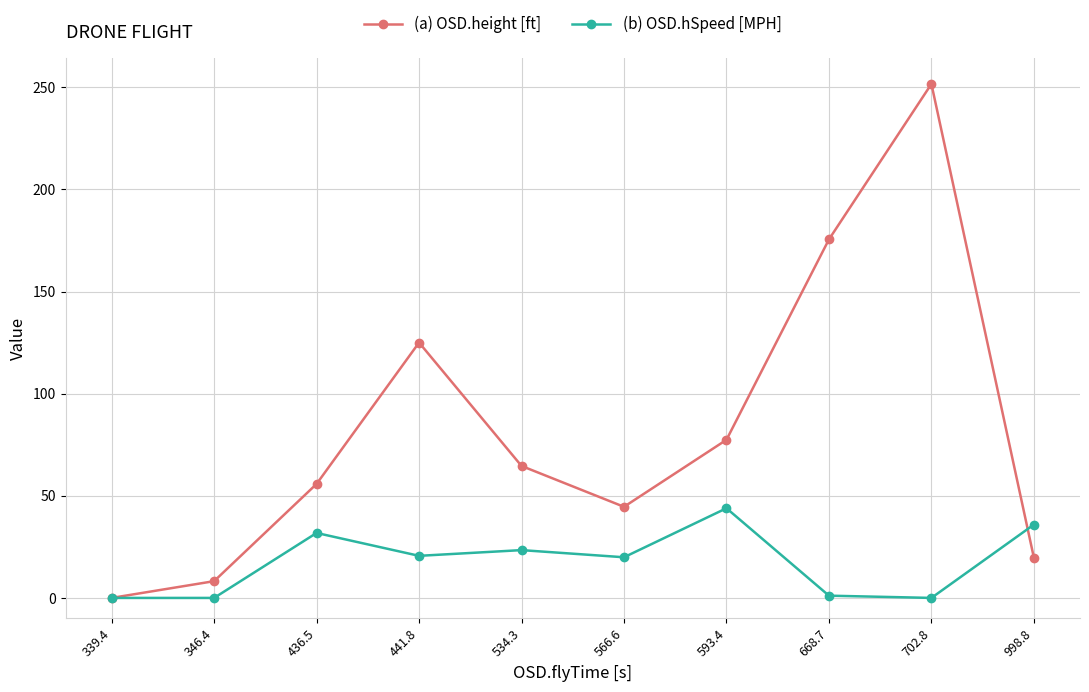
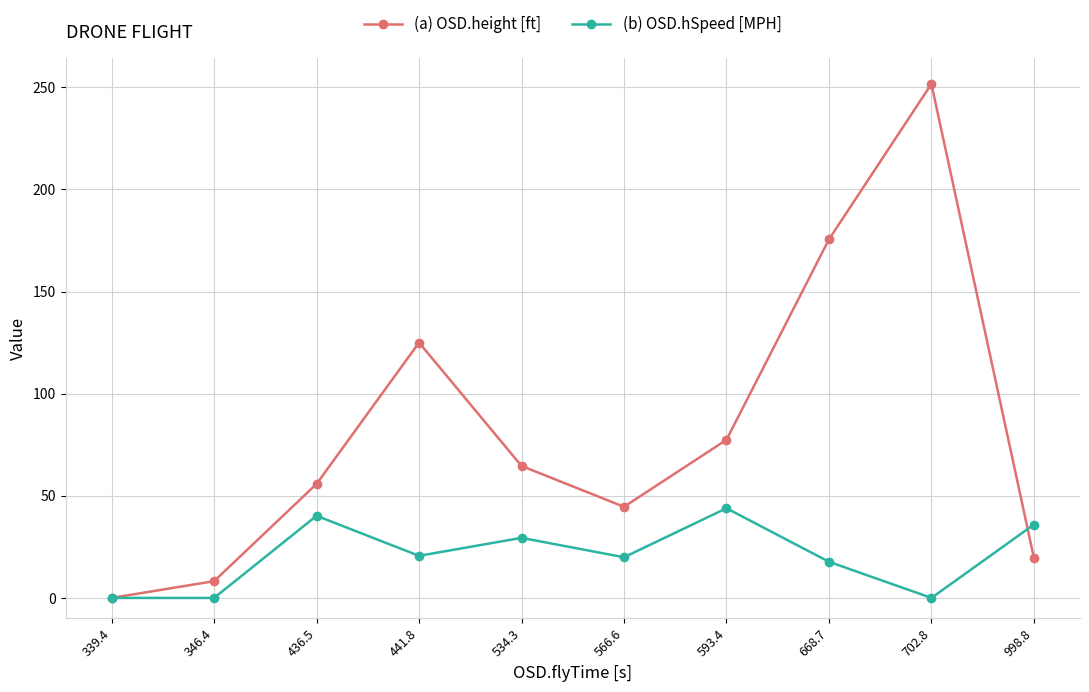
  {
    "(a) OSD.height [ft]": {
      "346.4": 8,
      "436.5": 56,
      "441.8": 125,
      "534.3": 65,
      "566.6": 45,
      "593.4": 77,
      "668.7": 176,
      "702.8": 252,
      "998.8": 20
    },
    "(b) OSD.hSpeed [MPH]": {
      "346.4": 0,
-     "436.5": 32,
+     "436.5": 40,
      "441.8": 21,
-     "534.3": 23,
+     "534.3": 29,
      "566.6": 20,
      "593.4": 44,
-     "668.7": 1,
+     "668.7": 18,
      "702.8": 0,
      "998.8": 36
    }
  }
